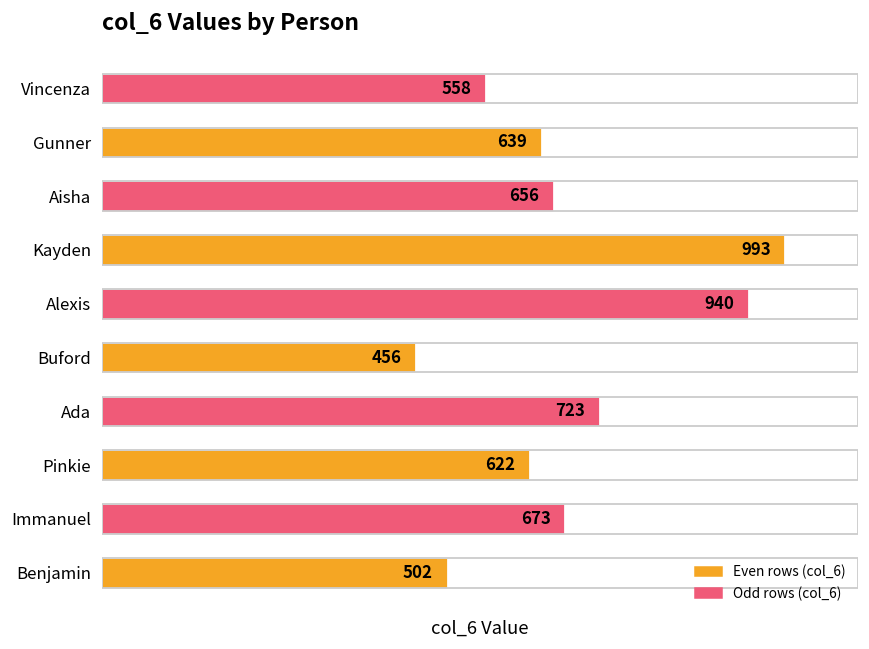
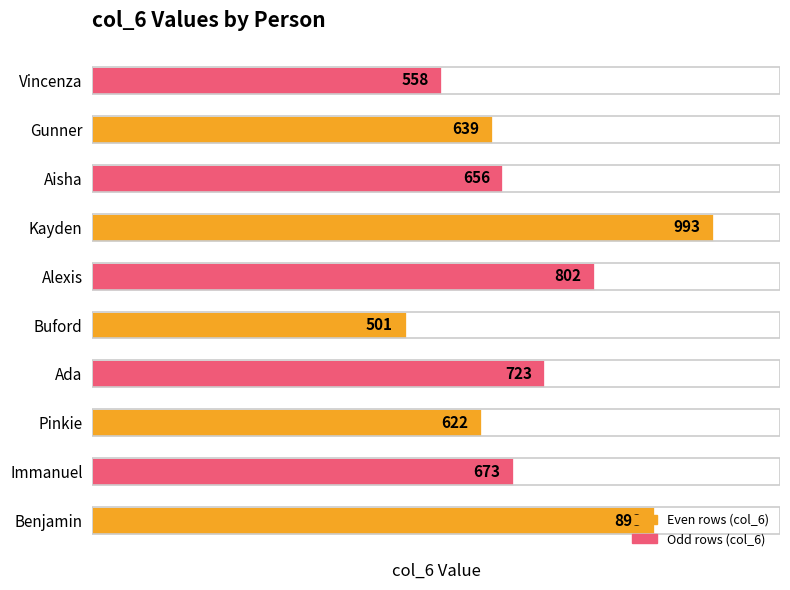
  {
    "Vincenza": 558,
    "Gunner": 639,
    "Aisha": 656,
    "Kayden": 993,
-   "Alexis": 940,
-   "Buford": 456,
+   "Alexis": 802,
+   "Buford": 501,
    "Ada": 723,
    "Pinkie": 622,
    "Immanuel": 673,
-   "Benjamin": 502
+   "Benjamin": 898
  }
